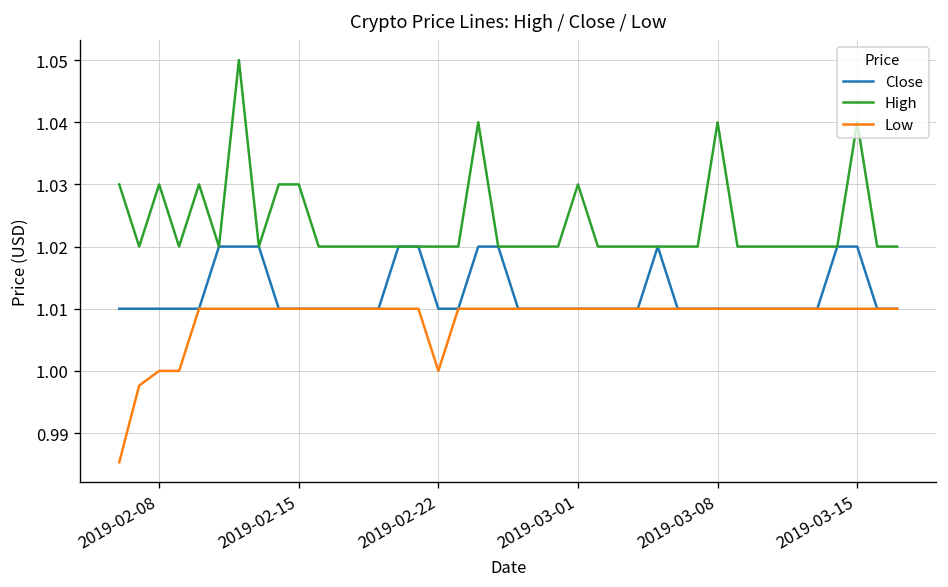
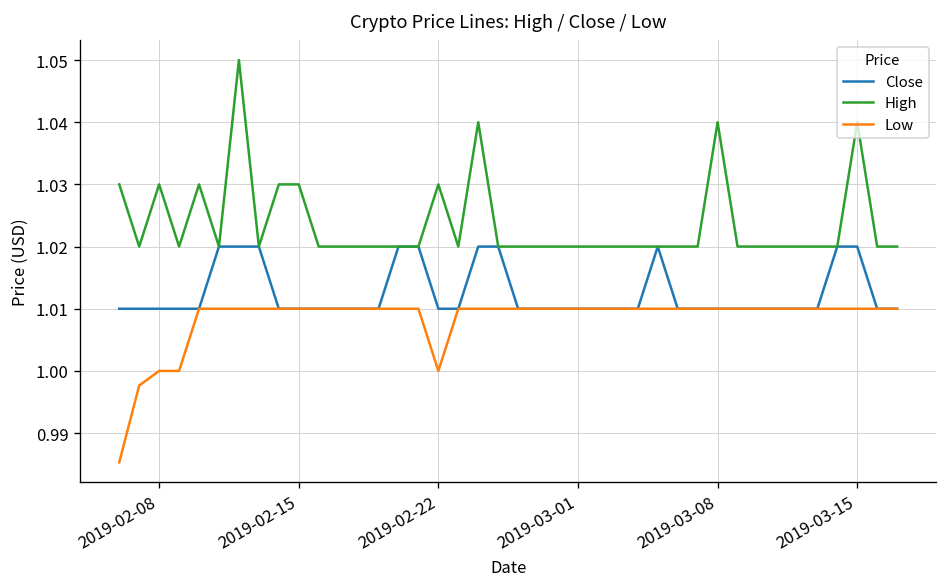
  {
    "Close": {
      "2019-02-08": 1.01,
      "2019-02-22": 1.01,
      "2019-03-15": 1.02
    },
    "High": {
      "2019-02-08": 1.03,
      "2019-02-15": 1.03,
-     "2019-02-22": 1.02,
-     "2019-03-01": 1.03,
+     "2019-02-22": 1.03,
+     "2019-03-01": 1.02,
      "2019-03-08": 1.04
    },
    "Low": {
      "2019-02-08": 1.00,
      "2019-02-22": 1.00,
      "2019-03-15": 1.01
    }
  }
